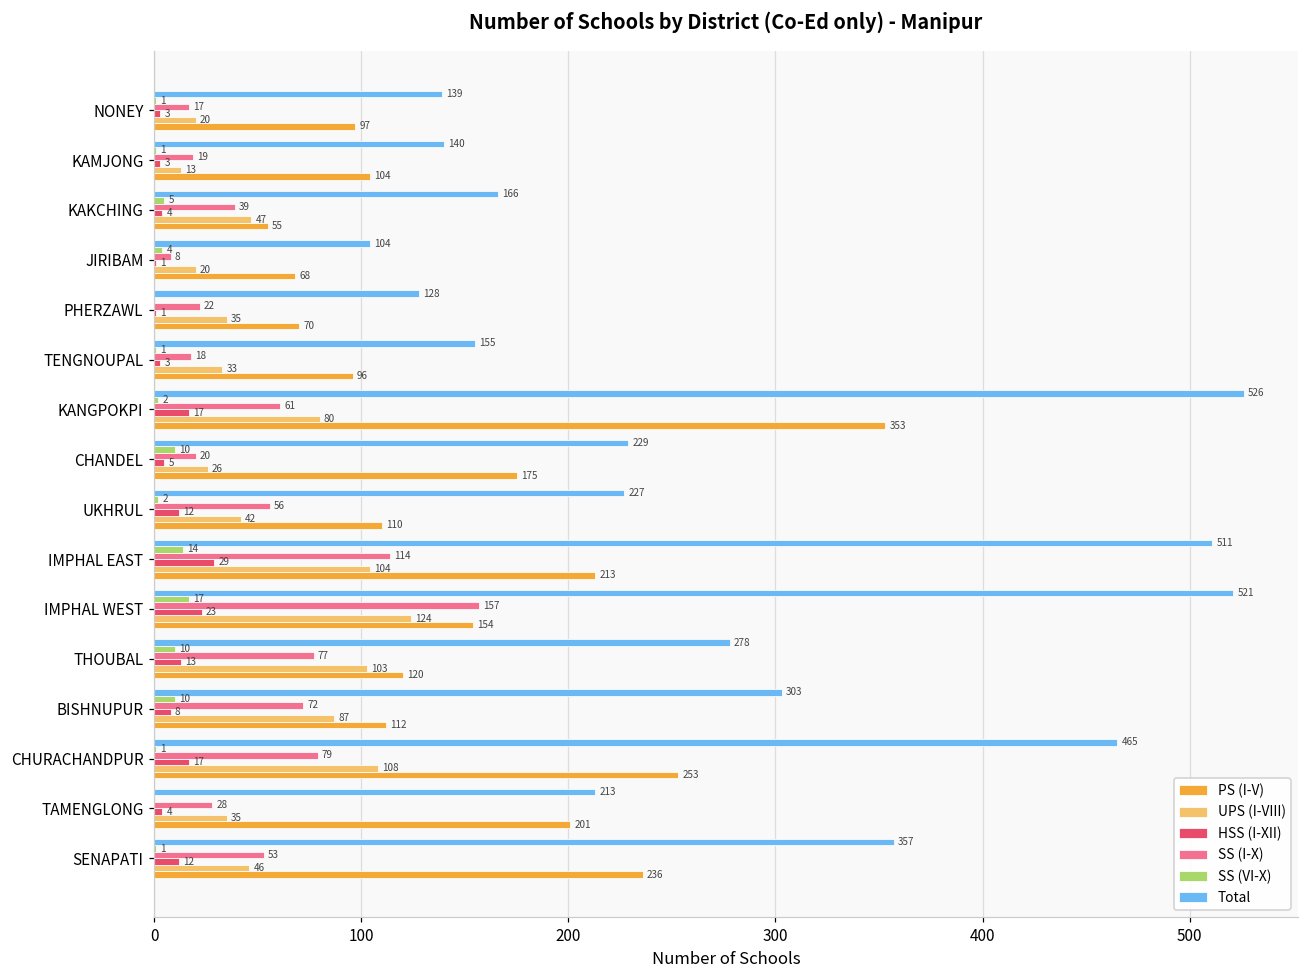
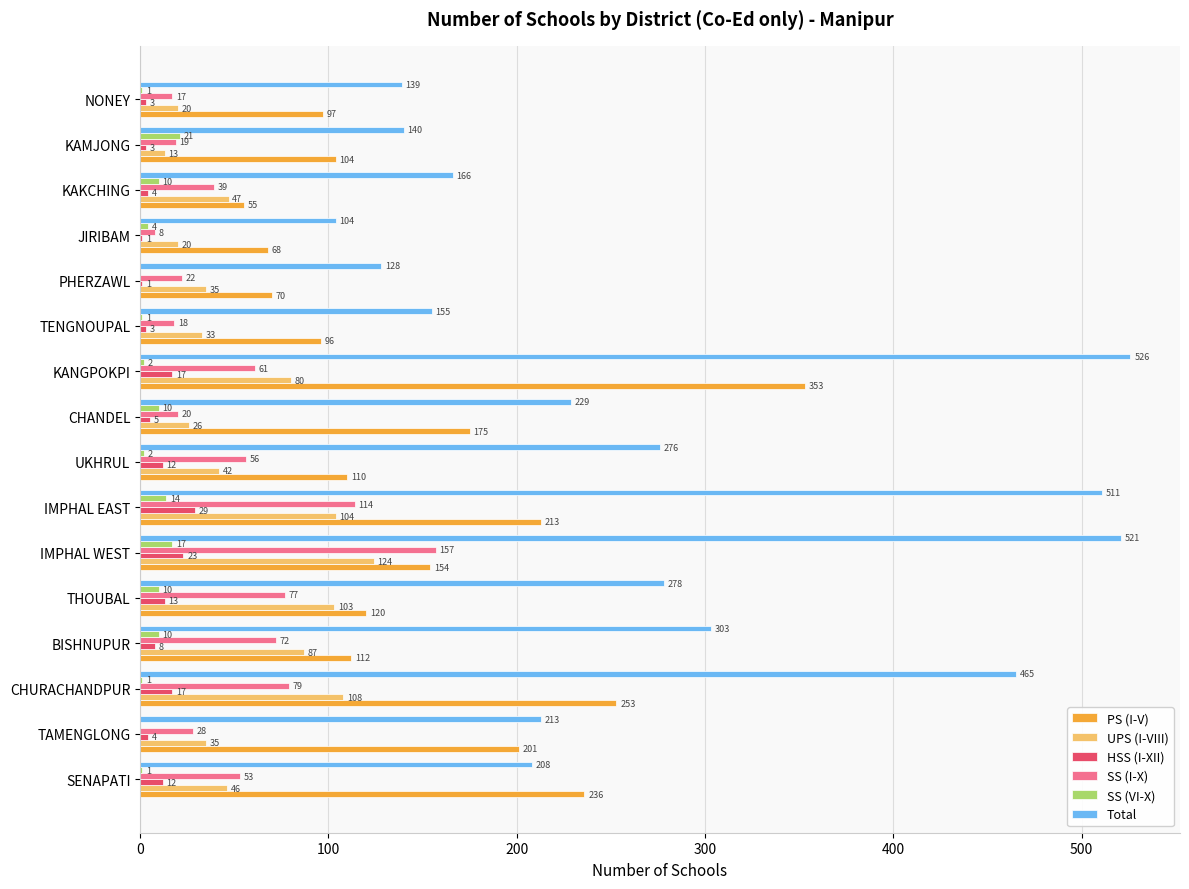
  {
    "SS (VI-X)": {
      "NONEY": 1,
-     "KAMJONG": 1,
-     "KAKCHING": 5,
+     "KAMJONG": 21,
+     "KAKCHING": 10,
      "JIRIBAM": 4,
      "TENGNOUPAL": 1,
      "KANGPOKPI": 2,
      "CHANDEL": 10,
      "UKHRUL": 2,
      "IMPHAL EAST": 14,
      "IMPHAL WEST": 17,
      "THOUBAL": 10,
      "BISHNUPUR": 10,
      "CHURACHANDPUR": 1,
      "SENAPATI": 1
    },
    "Total": {
      "NONEY": 139,
      "KAMJONG": 140,
      "KAKCHING": 166,
      "JIRIBAM": 104,
      "PHERZAWL": 128,
      "TENGNOUPAL": 155,
      "KANGPOKPI": 526,
      "CHANDEL": 229,
-     "UKHRUL": 227,
+     "UKHRUL": 276,
      "IMPHAL EAST": 511,
      "IMPHAL WEST": 521,
      "THOUBAL": 278,
      "BISHNUPUR": 303,
      "CHURACHANDPUR": 465,
      "TAMENGLONG": 213,
-     "SENAPATI": 357
+     "SENAPATI": 208
    }
  }
